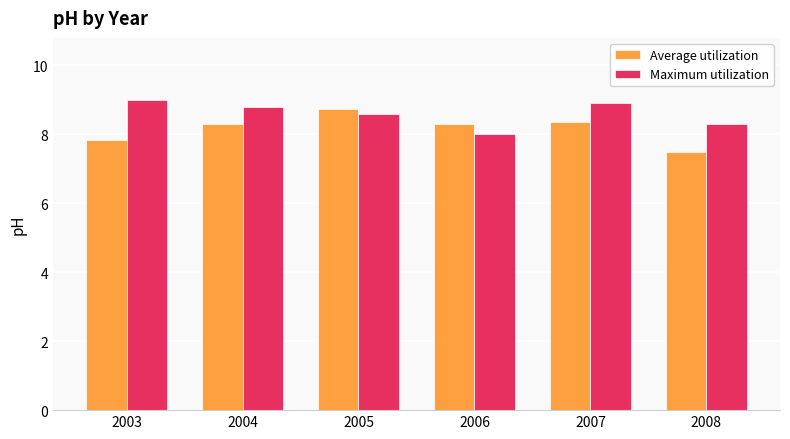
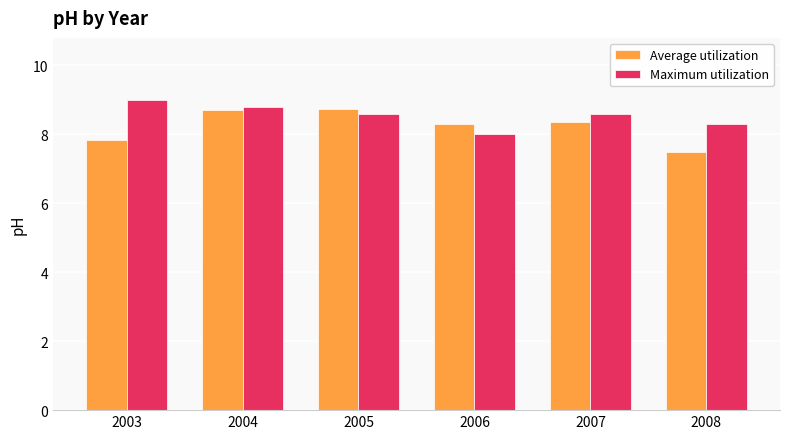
  {
    "Average utilization": {
      "2003": 7.9,
-     "2004": 8.3,
+     "2004": 8.7,
      "2005": 8.7,
      "2006": 8.3,
      "2007": 8.4,
      "2008": 7.5
    },
    "Maximum utilization": {
      "2003": 9.0,
      "2004": 8.8,
      "2005": 8.6,
      "2006": 8.0,
-     "2007": 8.9,
+     "2007": 8.6,
      "2008": 8.3
    }
  }
